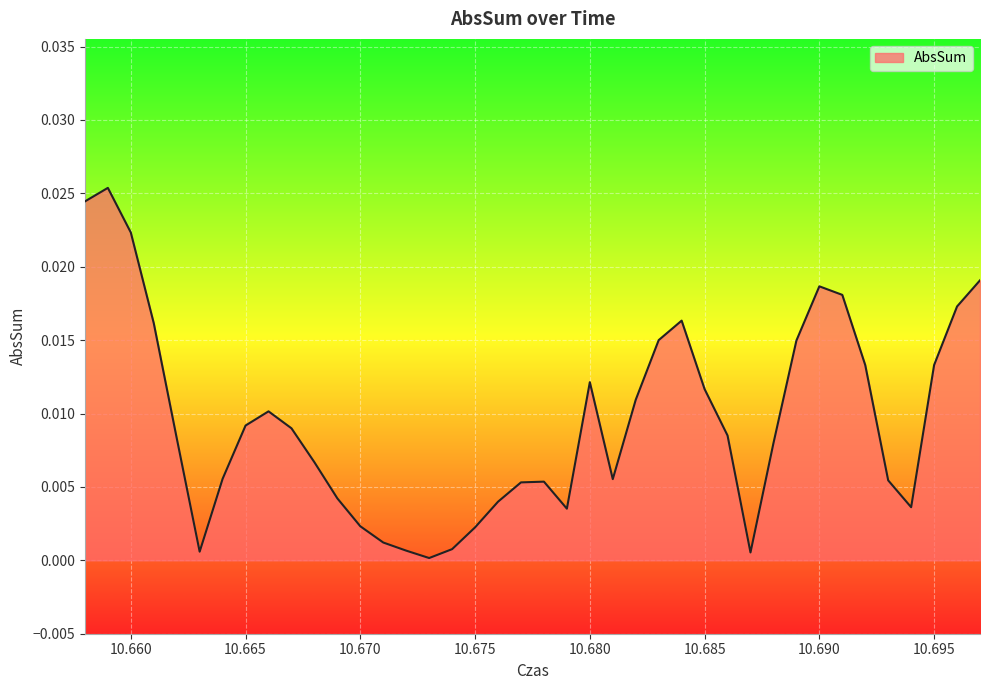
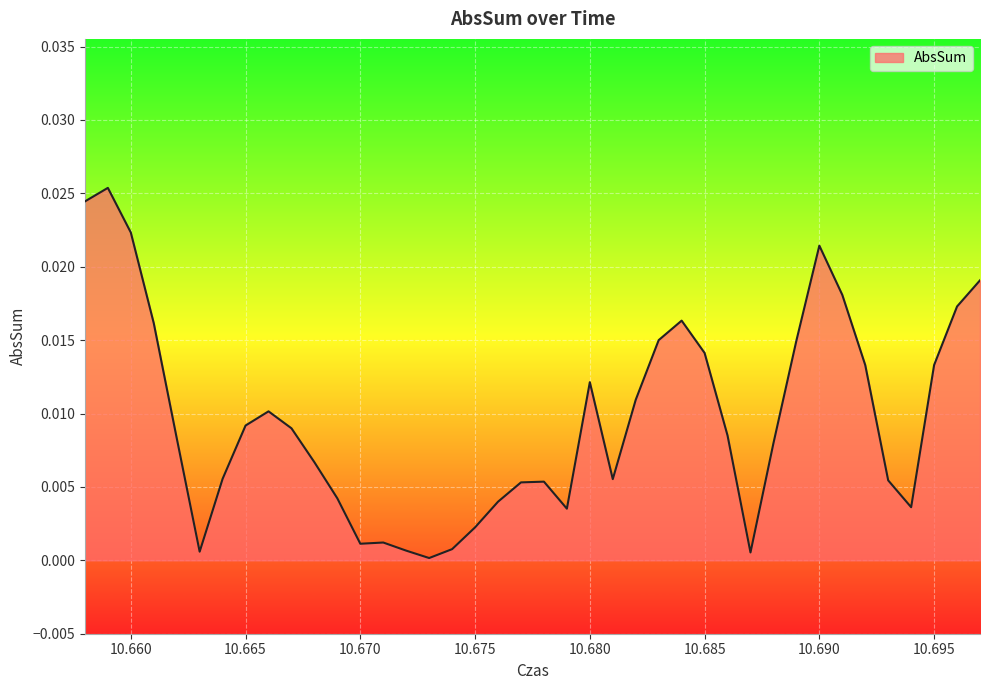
  {
    "10.660": 0.0223,
    "10.665": 0.0092,
-   "10.670": 0.0023,
+   "10.670": 0.0011,
    "10.675": 0.0022,
    "10.680": 0.0121,
-   "10.685": 0.0117,
-   "10.690": 0.0187,
+   "10.685": 0.0141,
+   "10.690": 0.0214,
    "10.695": 0.0133
  }
